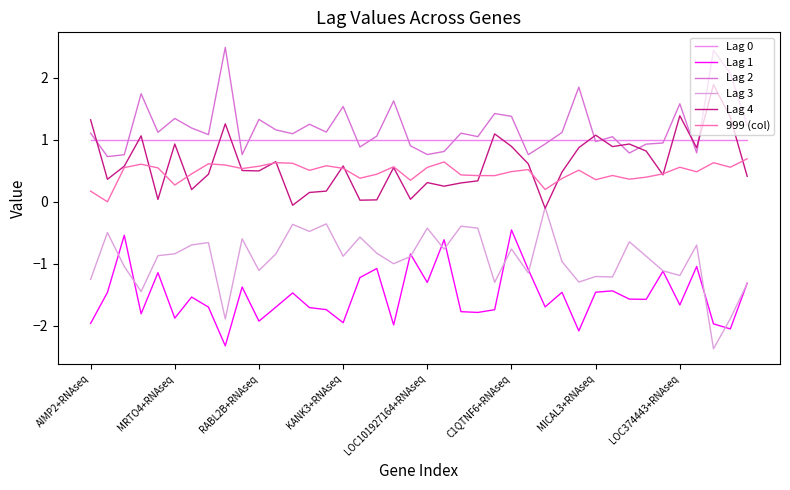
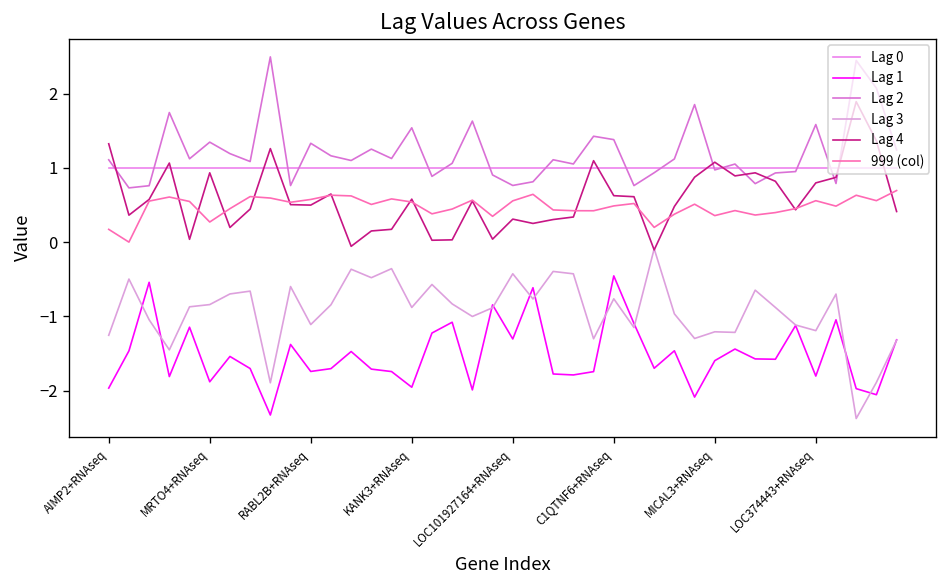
  {
    "Lag 1": {
      "AIMP2+RNAseq": -2.0,
      "MRTO4+RNAseq": -1.9,
-     "RABL2B+RNAseq": -1.9,
+     "RABL2B+RNAseq": -1.7,
      "KANK3+RNAseq": -2.0,
      "LOC101927164+RNAseq": -1.3,
      "C1QTNF6+RNAseq": -0.5,
-     "MICAL3+RNAseq": -1.5,
-     "LOC374443+RNAseq": -1.7
+     "MICAL3+RNAseq": -1.6,
+     "LOC374443+RNAseq": -1.8
    },
    "Lag 4": {
      "AIMP2+RNAseq": 1.3,
      "MRTO4+RNAseq": 0.9,
      "RABL2B+RNAseq": 0.5,
      "LOC101927164+RNAseq": 0.3,
-     "C1QTNF6+RNAseq": 0.9,
+     "C1QTNF6+RNAseq": 0.6,
      "MICAL3+RNAseq": 1.1,
-     "LOC374443+RNAseq": 1.4
+     "LOC374443+RNAseq": 0.8
    }
  }
